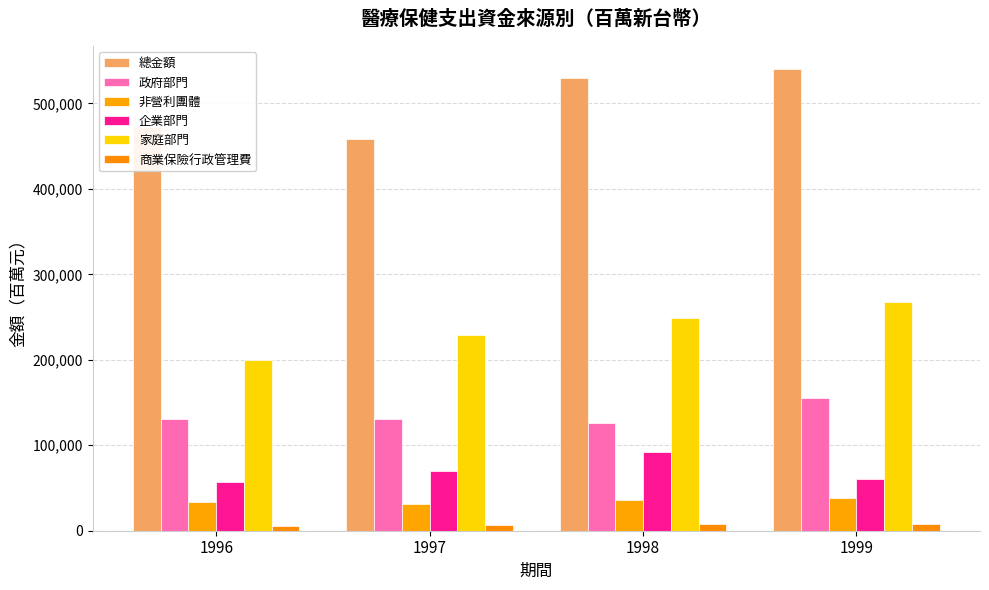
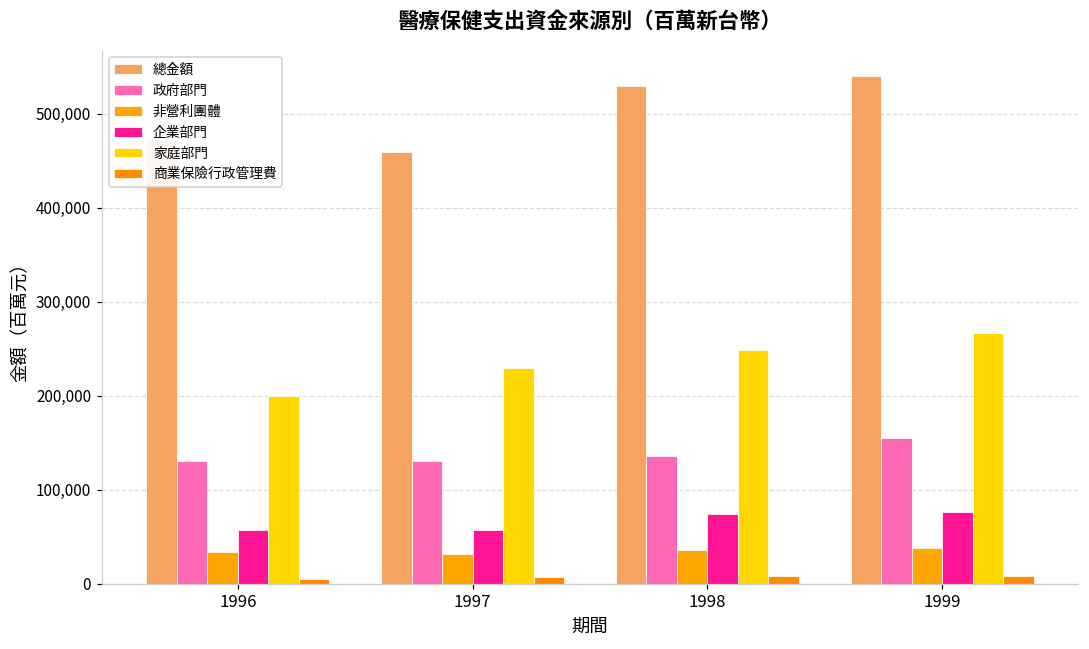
  {
    "總金額": {
      "1997": "460,000",
      "1998": "530,000",
      "1999": "540,000"
    },
    "政府部門": {
      "1996": "130,000",
      "1997": "130,000",
-     "1998": "130,000",
+     "1998": "140,000",
      "1999": "160,000"
    },
    "企業部門": {
      "1996": "60,000",
-     "1997": "70,000",
-     "1998": "90,000",
-     "1999": "60,000"
+     "1997": "60,000",
+     "1998": "70,000",
+     "1999": "80,000"
    }
  }
